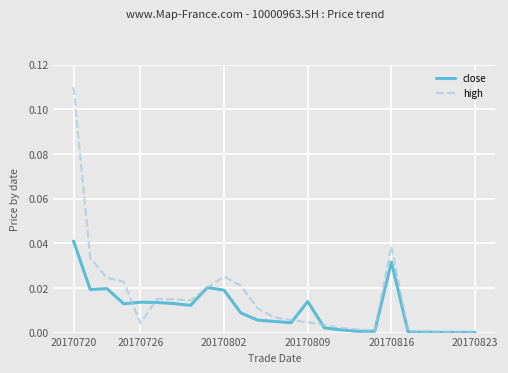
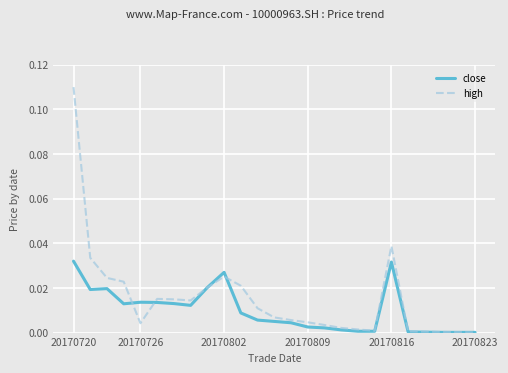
  {
    "close": {
-     "20170720": 0.041,
+     "20170720": 0.032,
      "20170726": 0.014,
-     "20170802": 0.019,
-     "20170809": 0.014,
+     "20170802": 0.027,
+     "20170809": 0.003,
      "20170816": 0.032
    },
    "high": {
      "20170720": 0.110,
      "20170726": 0.004,
      "20170802": 0.025,
      "20170809": 0.005,
      "20170816": 0.039
    }
  }
